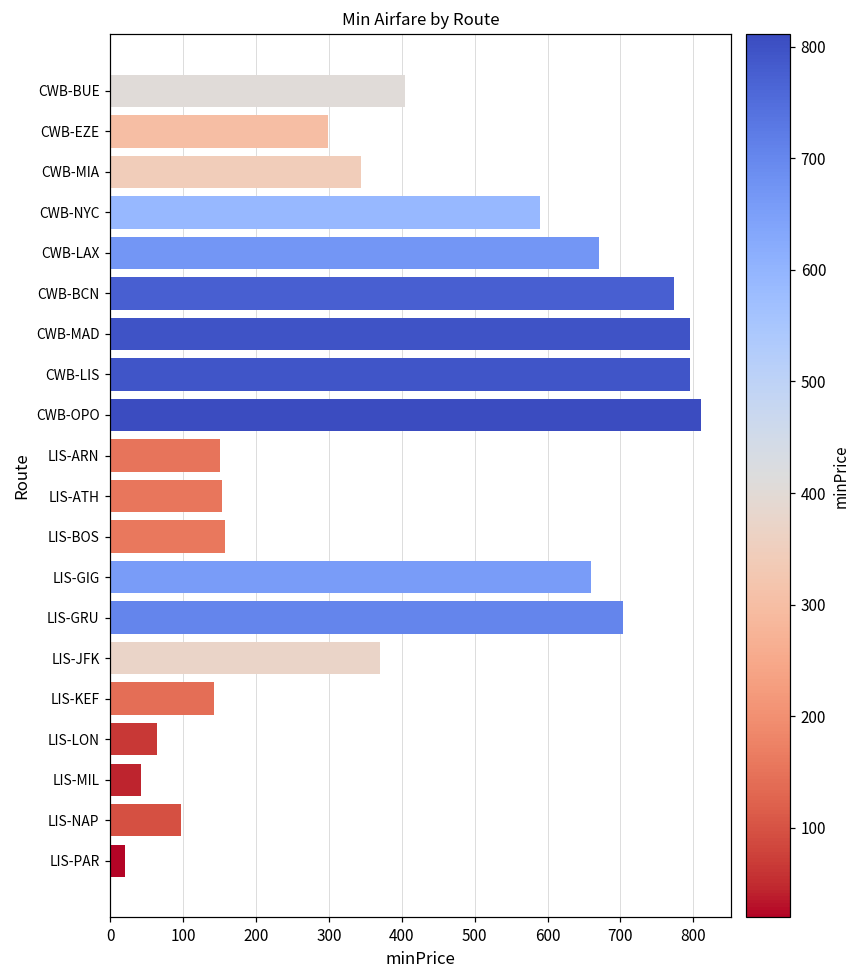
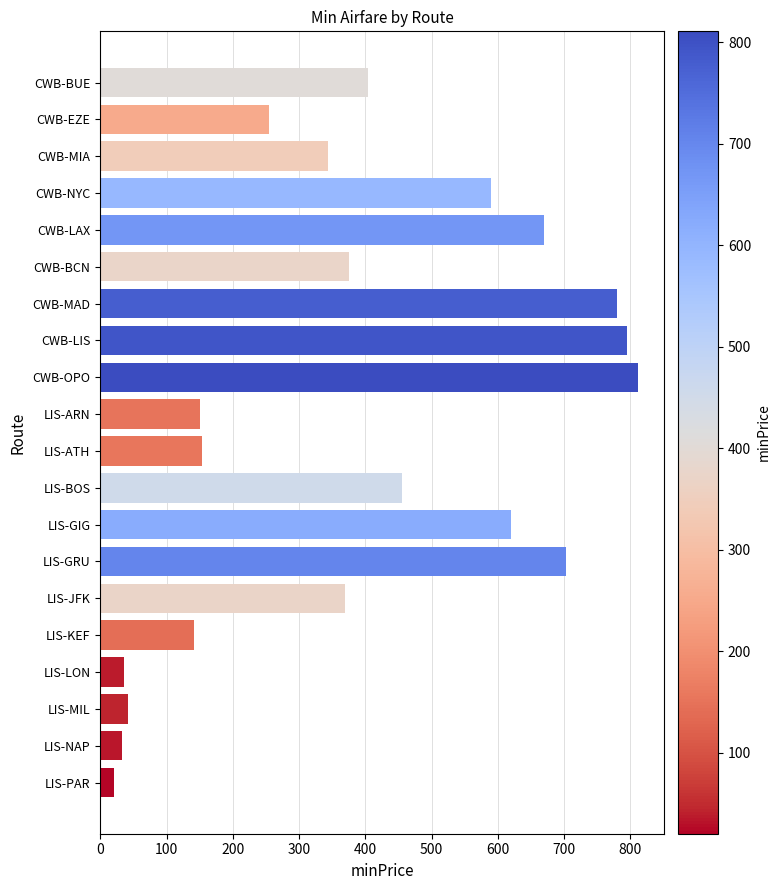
  {
    "CWB-BUE": 400,
-   "CWB-EZE": 300,
+   "CWB-EZE": 250,
    "CWB-MIA": 340,
    "CWB-NYC": 590,
    "CWB-LAX": 670,
-   "CWB-BCN": 770,
-   "CWB-MAD": 800,
+   "CWB-BCN": 380,
+   "CWB-MAD": 780,
    "CWB-LIS": 800,
    "CWB-OPO": 810,
    "LIS-ARN": 150,
    "LIS-ATH": 150,
-   "LIS-BOS": 160,
-   "LIS-GIG": 660,
+   "LIS-BOS": 460,
+   "LIS-GIG": 620,
    "LIS-GRU": 700,
    "LIS-JFK": 370,
    "LIS-KEF": 140,
-   "LIS-LON": 60,
+   "LIS-LON": 40,
    "LIS-MIL": 40,
-   "LIS-NAP": 100,
+   "LIS-NAP": 30,
    "LIS-PAR": 20
  }
